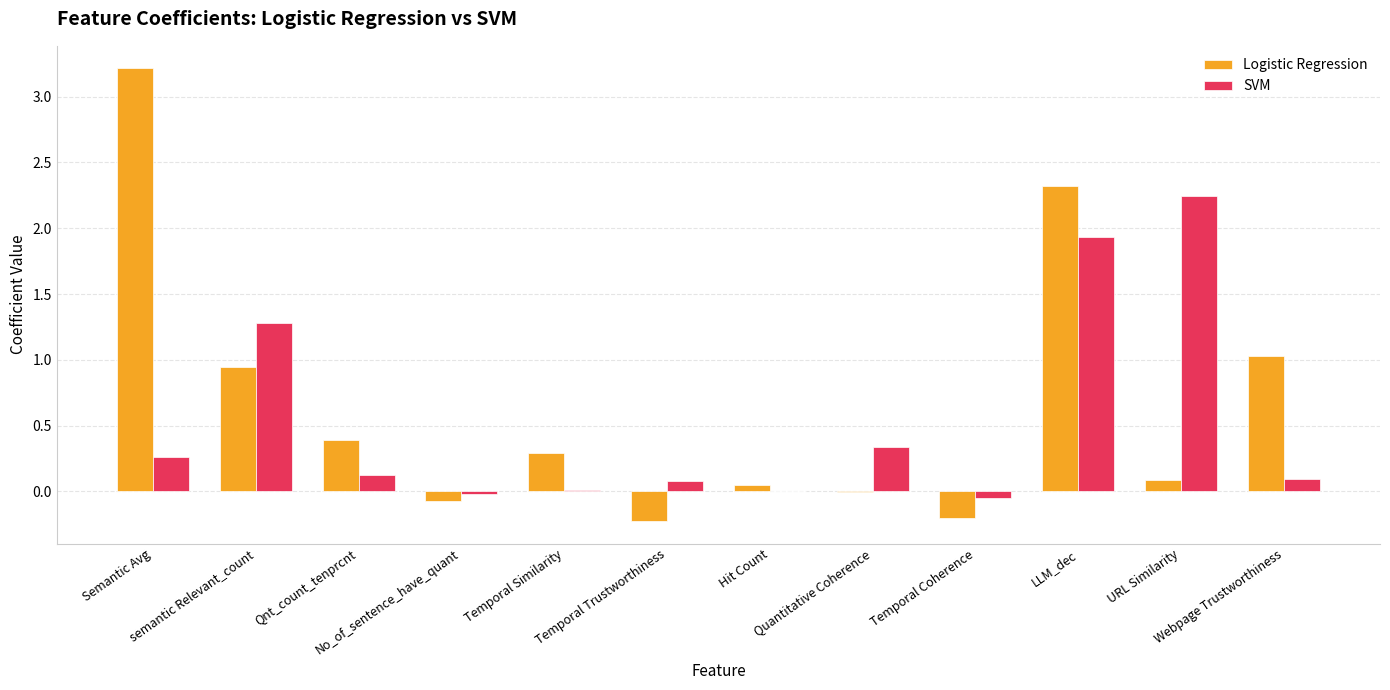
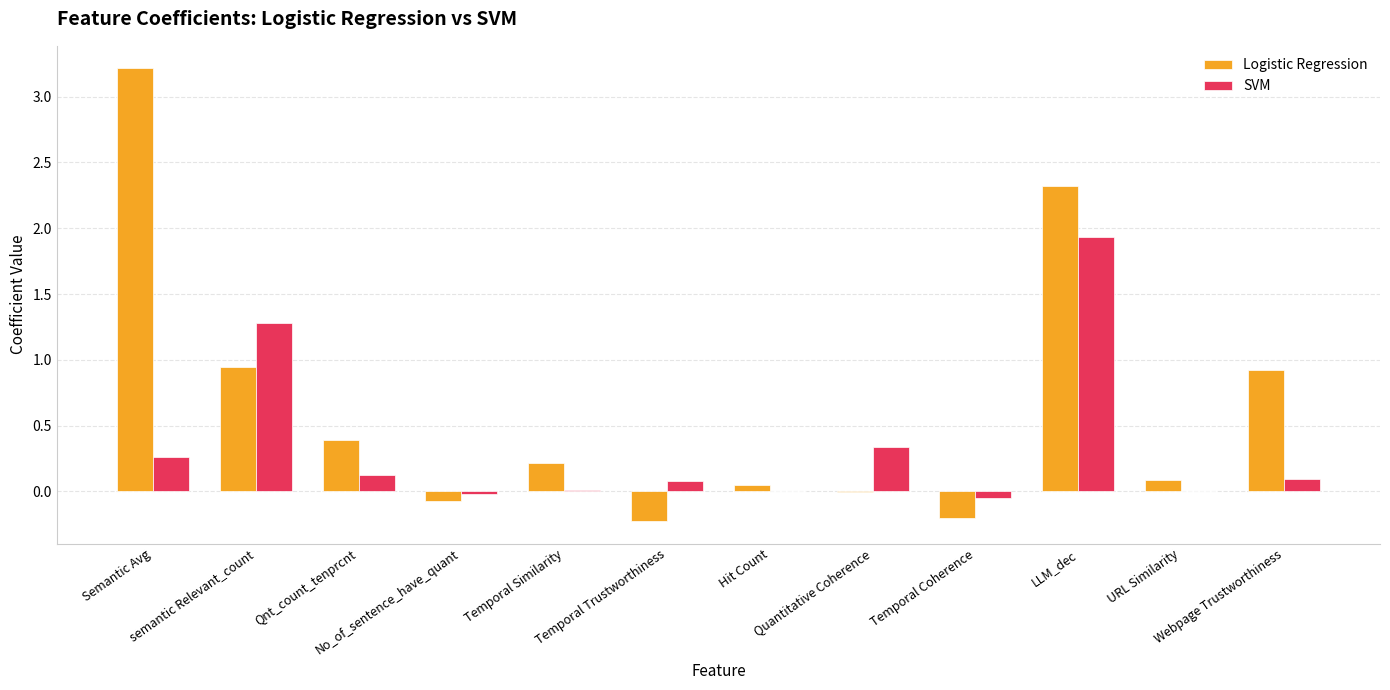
  {
    "Logistic Regression": {
      "Semantic Avg": 3.21,
      "semantic Relevant_count": 0.95,
      "Qnt_count_tenprcnt": 0.39,
      "No_of_sentence_have_quant": -0.07,
-     "Temporal Similarity": 0.29,
+     "Temporal Similarity": 0.21,
      "Temporal Trustworthiness": -0.23,
      "Hit Count": 0.04,
      "Temporal Coherence": -0.20,
      "LLM_dec": 2.32,
      "URL Similarity": 0.09,
-     "Webpage Trustworthiness": 1.03
+     "Webpage Trustworthiness": 0.92
    },
    "SVM": {
      "Semantic Avg": 0.26,
      "semantic Relevant_count": 1.28,
      "Qnt_count_tenprcnt": 0.12,
      "No_of_sentence_have_quant": -0.02,
      "Temporal Trustworthiness": 0.08,
      "Quantitative Coherence": 0.33,
      "Temporal Coherence": -0.05,
      "LLM_dec": 1.93,
-     "URL Similarity": 2.25,
+     "URL Similarity": 0.00,
      "Webpage Trustworthiness": 0.09
    }
  }
